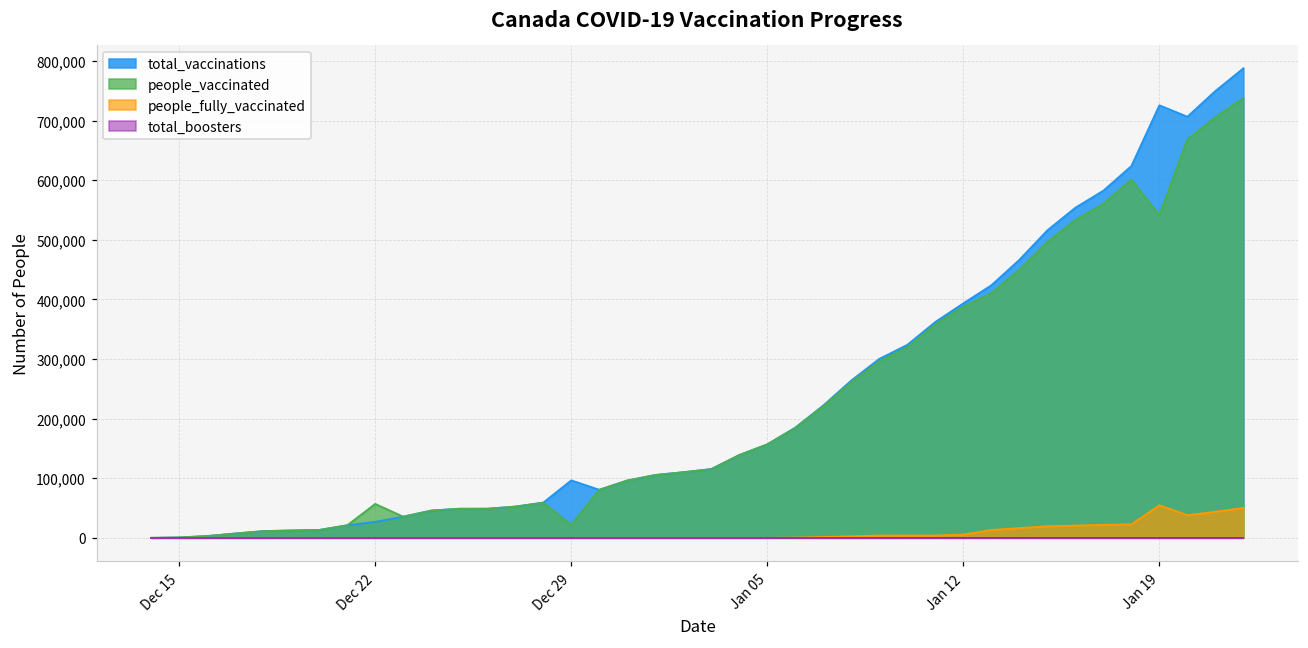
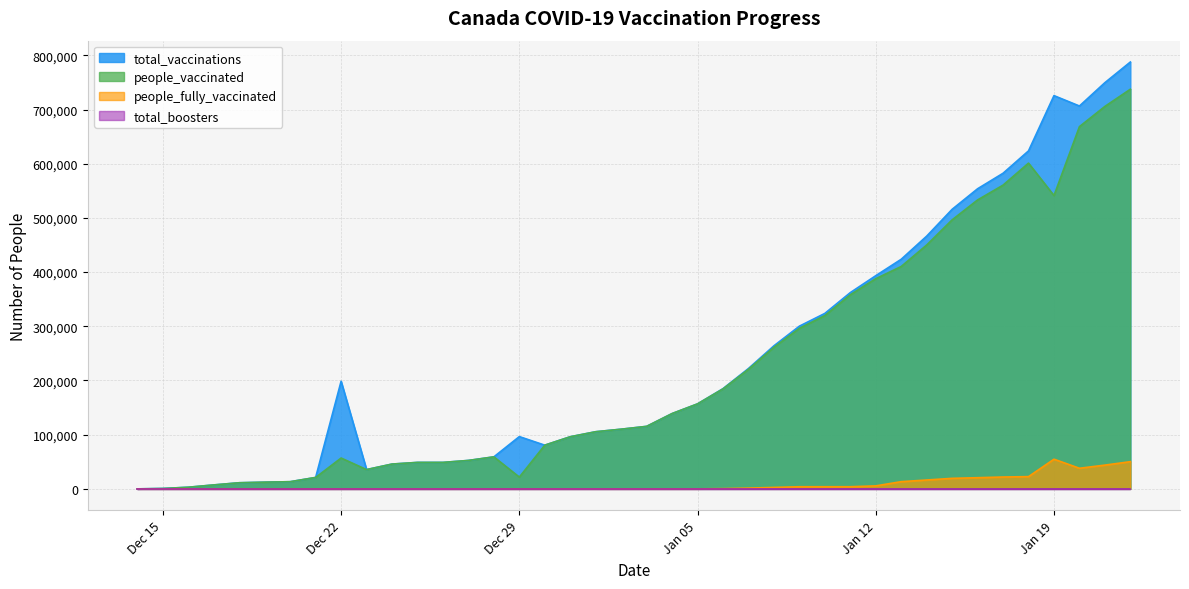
  {
    "total_vaccinations": {
-     "Dec 22": "30,000",
+     "Dec 22": "200,000",
      "Dec 29": "100,000",
      "Jan 12": "390,000",
      "Jan 19": "730,000"
    },
    "people_vaccinated": {
      "Dec 22": "60,000",
      "Dec 29": "20,000",
      "Jan 12": "390,000",
      "Jan 19": "540,000"
    },
    "people_fully_vaccinated": {
      "Jan 12": "10,000",
      "Jan 19": "50,000"
    },
    "total_boosters": {
      "Jan 12": "0",
      "Jan 19": "0"
    }
  }
